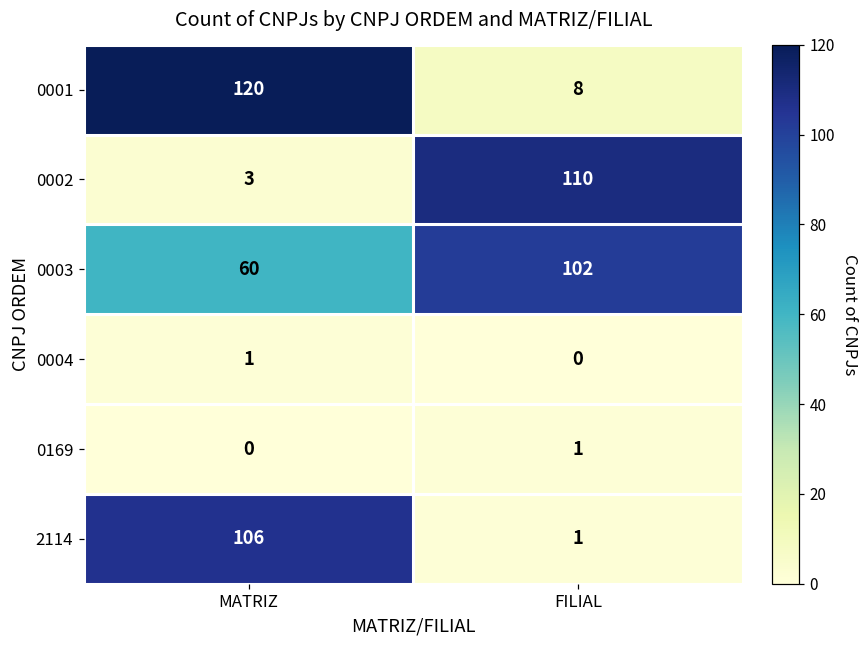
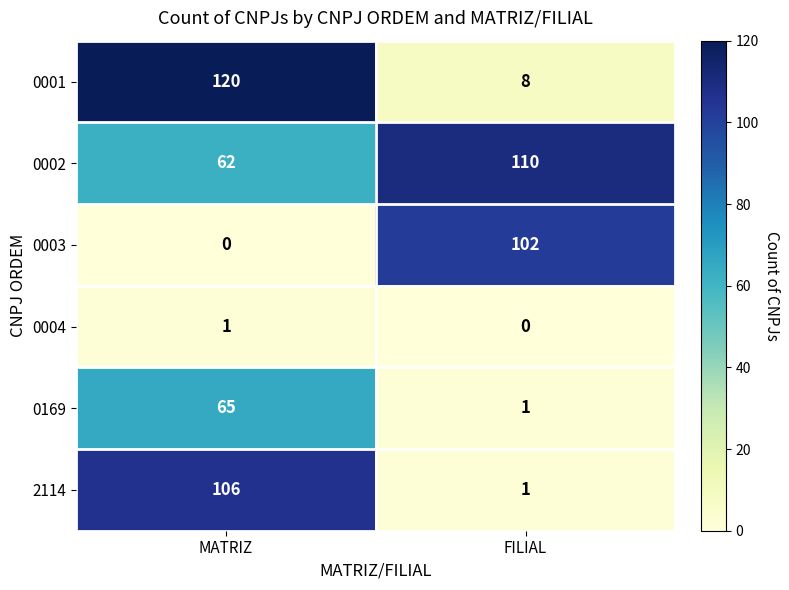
  {
    "0001": {
      "MATRIZ": 120,
      "FILIAL": 8
    },
    "0002": {
-     "MATRIZ": 3,
+     "MATRIZ": 62,
      "FILIAL": 110
    },
    "0003": {
-     "MATRIZ": 60,
+     "MATRIZ": 0,
      "FILIAL": 102
    },
    "0004": {
      "MATRIZ": 1,
      "FILIAL": 0
    },
    "0169": {
-     "MATRIZ": 0,
+     "MATRIZ": 65,
      "FILIAL": 1
    },
    "2114": {
      "MATRIZ": 106,
      "FILIAL": 1
    }
  }
